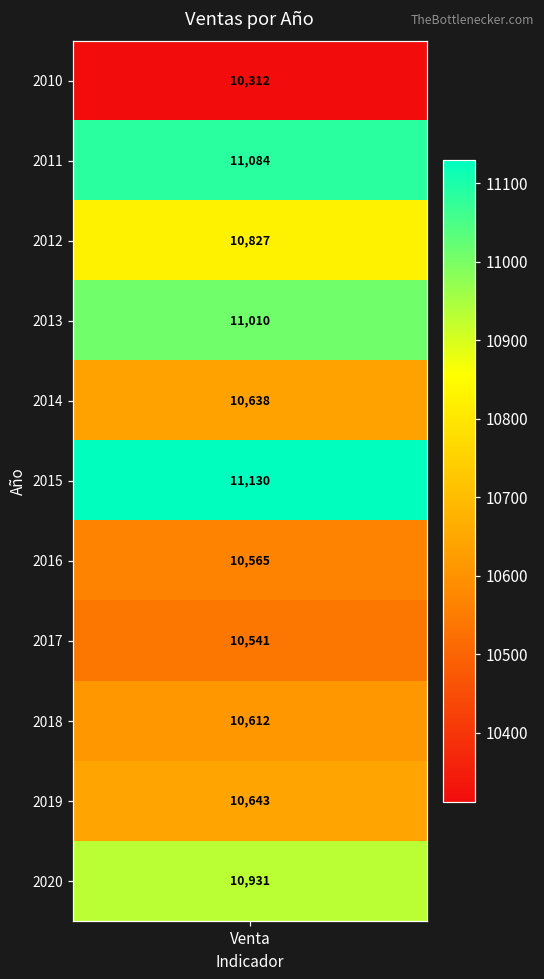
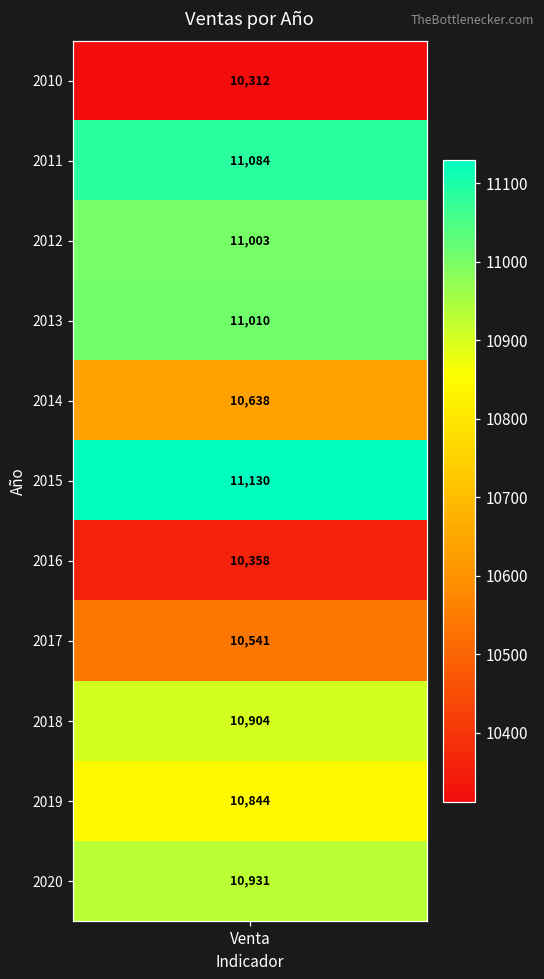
  {
    "2010": {
      "Venta": "10,312"
    },
    "2011": {
      "Venta": "11,084"
    },
    "2012": {
-     "Venta": "10,827"
+     "Venta": "11,003"
    },
    "2013": {
      "Venta": "11,010"
    },
    "2014": {
      "Venta": "10,638"
    },
    "2015": {
      "Venta": "11,130"
    },
    "2016": {
-     "Venta": "10,565"
+     "Venta": "10,358"
    },
    "2017": {
      "Venta": "10,541"
    },
    "2018": {
-     "Venta": "10,612"
+     "Venta": "10,904"
    },
    "2019": {
-     "Venta": "10,643"
+     "Venta": "10,844"
    },
    "2020": {
      "Venta": "10,931"
    }
  }
